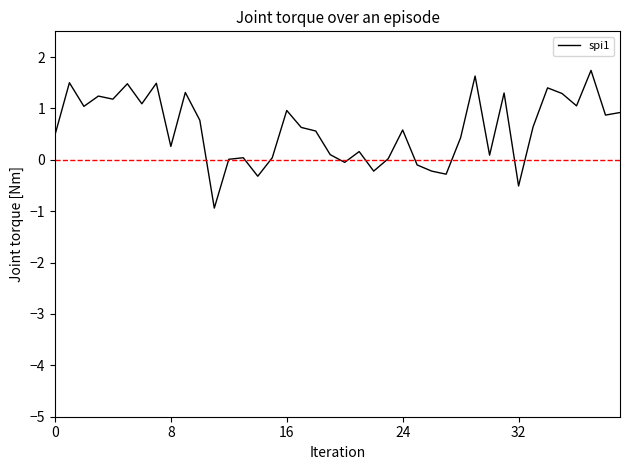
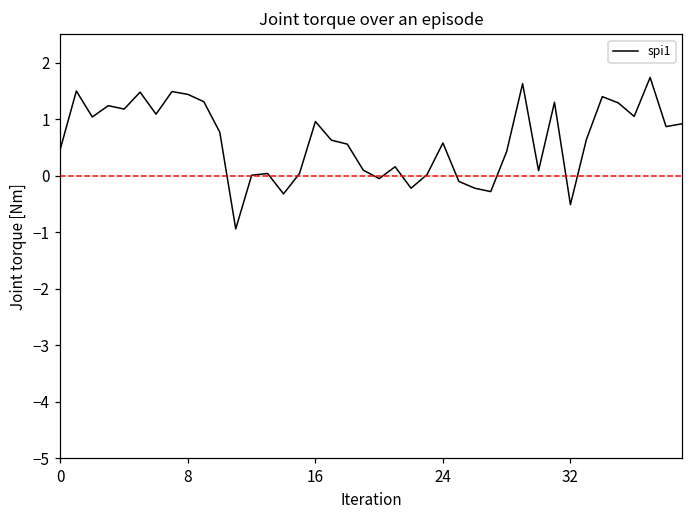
  {
    "0": 0.5,
-   "8": 0.3,
+   "8": 1.4,
    "16": 1.0,
    "24": 0.6,
    "32": -0.5
  }
